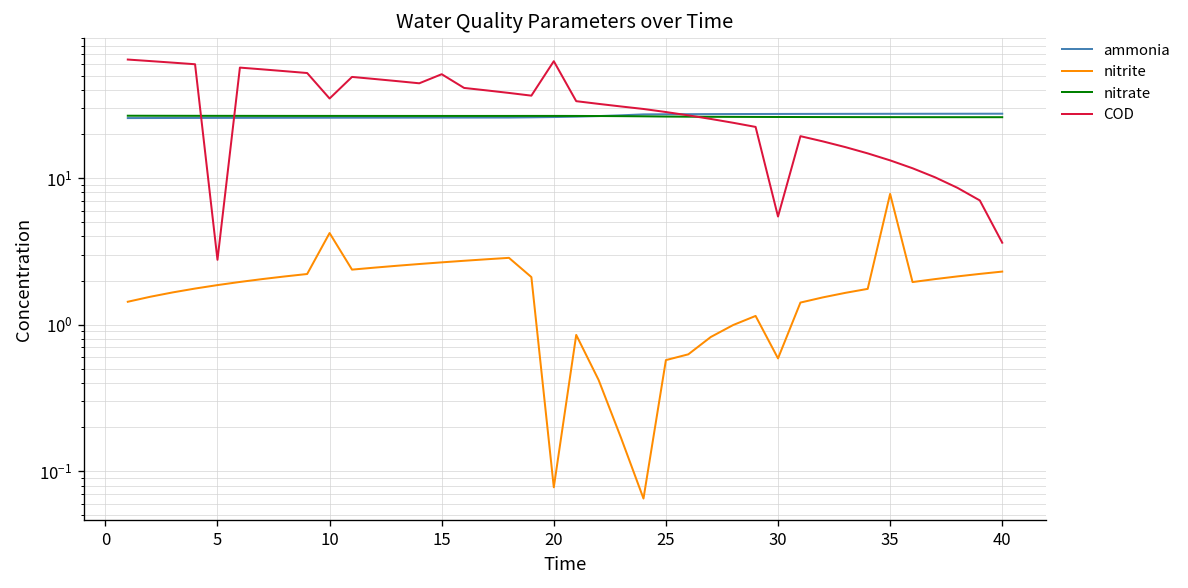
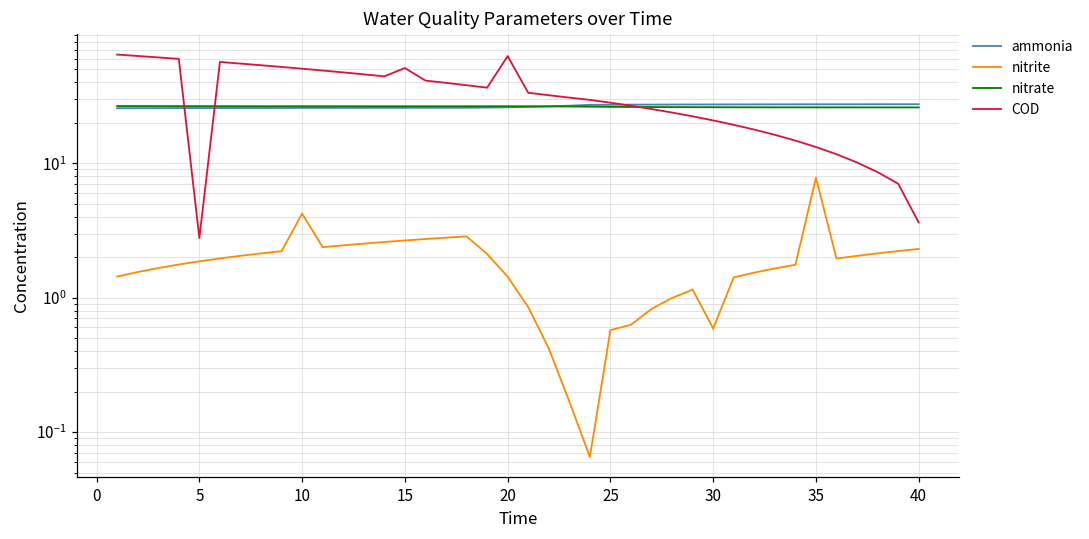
  {
    "ammonia": {
      "35": 27,
      "40": 28
    },
    "nitrite": {
      "5": 1.9,
      "10": 4.2,
      "15": 2.7,
-     "20": 0.08,
+     "20": 1.4,
      "25": 0.6,
      "30": 0.6,
      "35": 8,
      "40": 2.3
    },
    "nitrate": {
      "35": 26,
      "40": 26
    },
    "COD": {
      "5": 2.8,
-     "10": 35,
+     "10": 51,
      "15": 51,
      "20": 60,
-     "30": 5,
+     "30": 21,
      "35": 13,
      "40": 3.6
    }
  }
